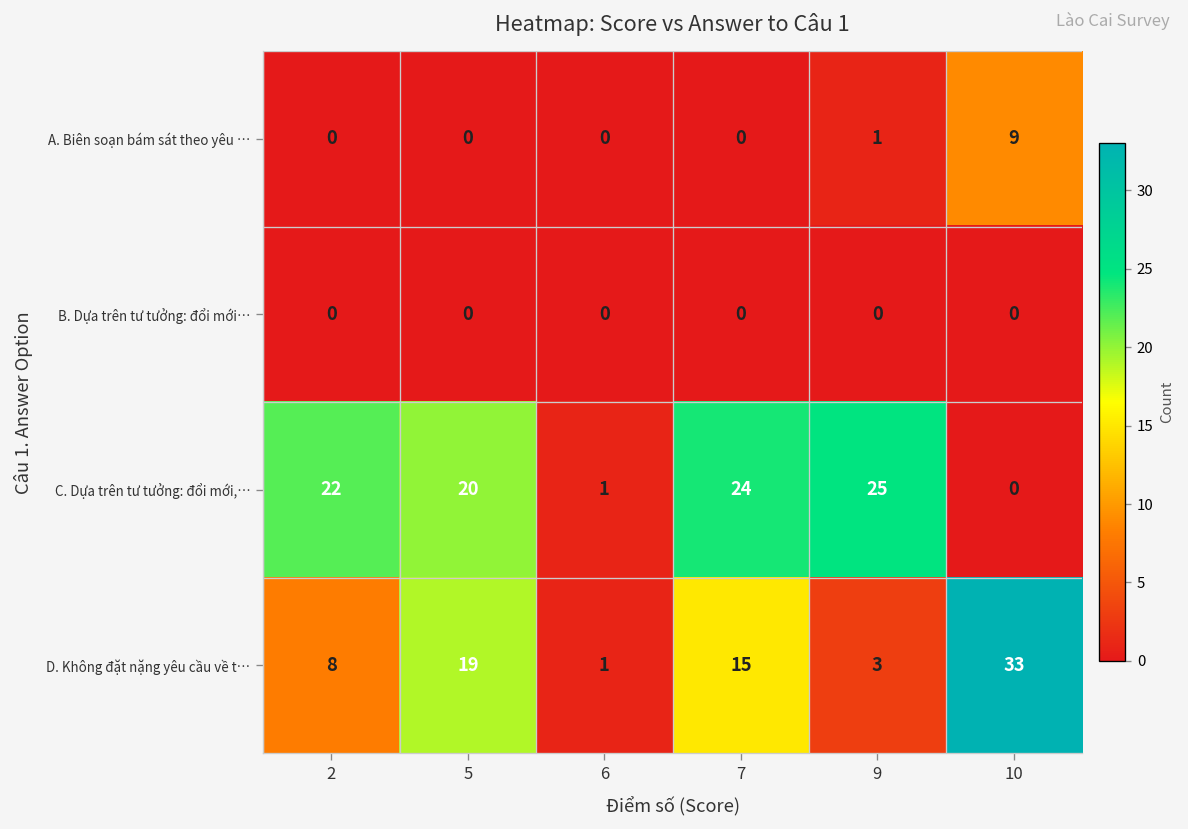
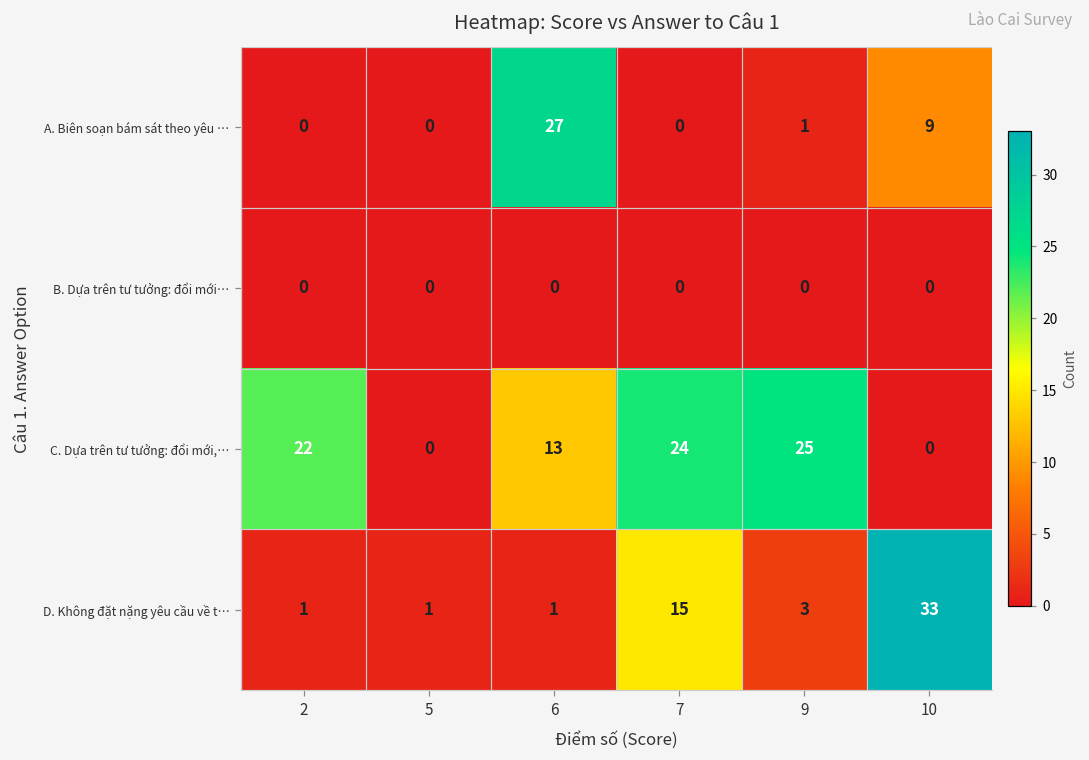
  {
    "A. Biên soạn bám sát theo yêu …": {
      "2": 0,
      "5": 0,
-     "6": 0,
+     "6": 27,
      "7": 0,
      "9": 1,
      "10": 9
    },
    "B. Dựa trên tư tưởng: đổi mới…": {
      "2": 0,
      "5": 0,
      "6": 0,
      "7": 0,
      "9": 0,
      "10": 0
    },
    "C. Dựa trên tư tưởng: đổi mới,…": {
      "2": 22,
-     "5": 20,
-     "6": 1,
+     "5": 0,
+     "6": 13,
      "7": 24,
      "9": 25,
      "10": 0
    },
    "D. Không đặt nặng yêu cầu về t…": {
-     "2": 8,
-     "5": 19,
+     "2": 1,
+     "5": 1,
      "6": 1,
      "7": 15,
      "9": 3,
      "10": 33
    }
  }
